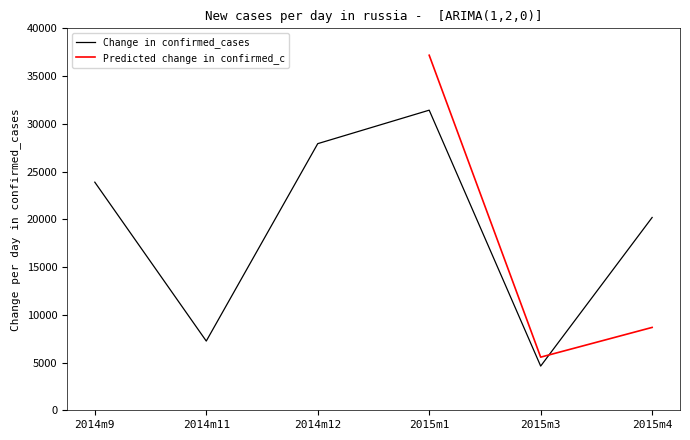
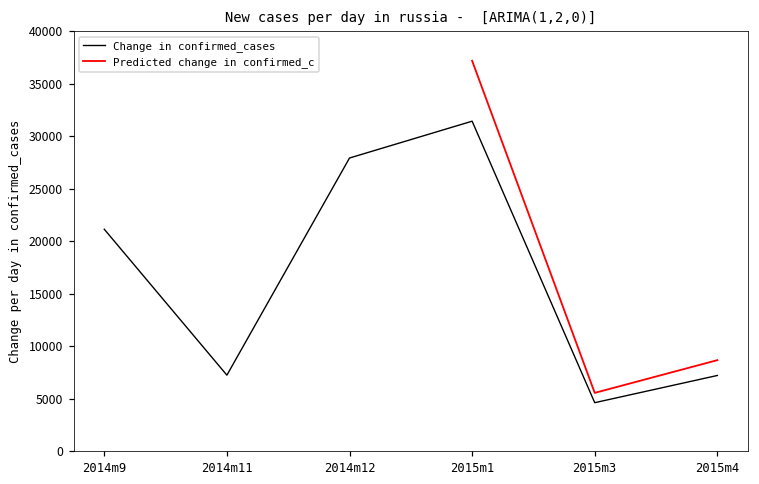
  {
    "Change in confirmed_cases": {
-     "2014m9": 24000,
+     "2014m9": 21000,
      "2014m11": 7000,
      "2014m12": 28000,
      "2015m1": 31000,
      "2015m3": 5000,
-     "2015m4": 20000
+     "2015m4": 7000
    },
    "Predicted change in confirmed_c": {
      "2015m1": 37000,
      "2015m3": 6000,
      "2015m4": 9000
    }
  }
